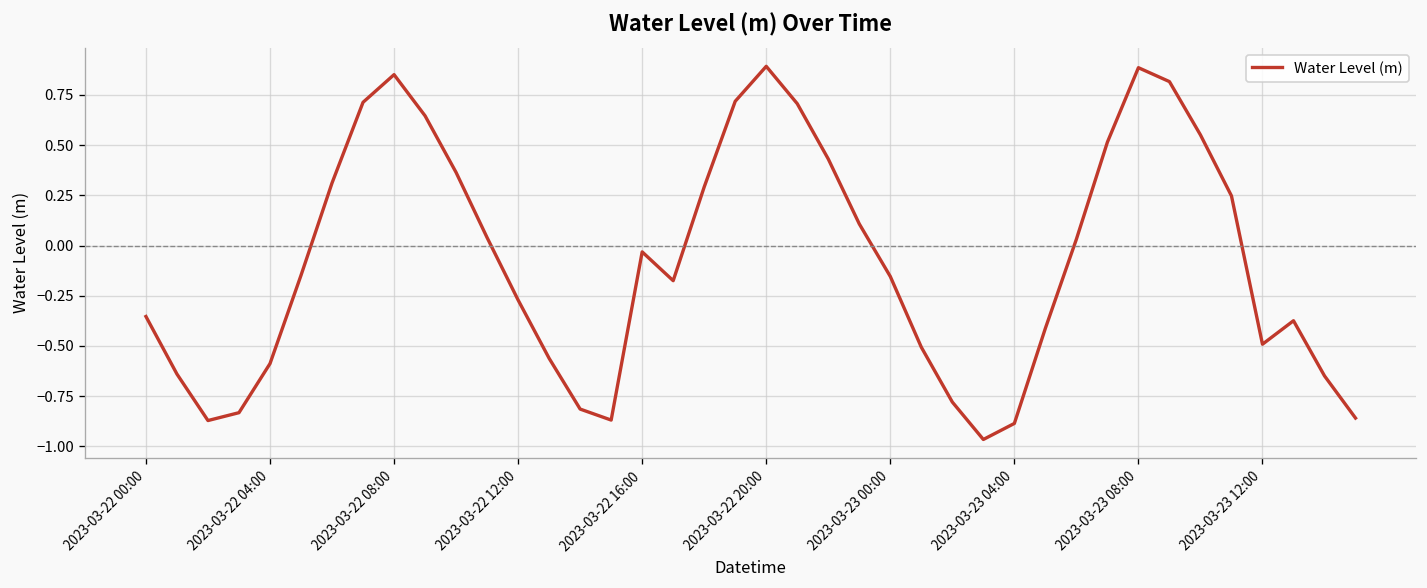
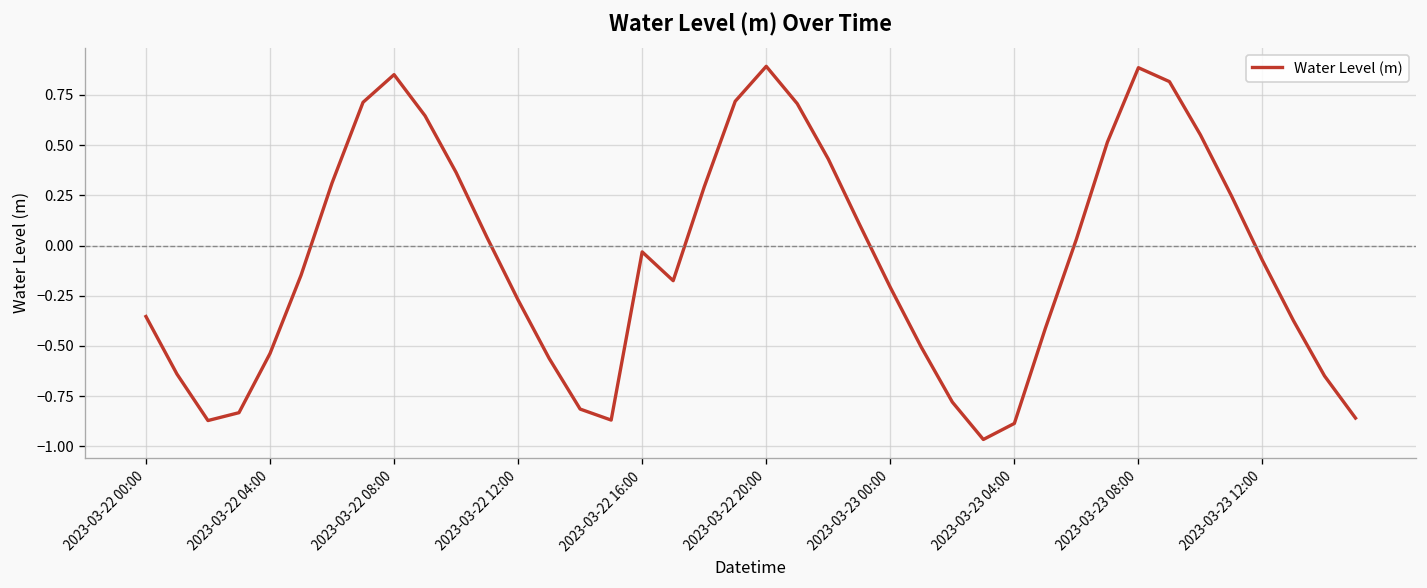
  {
    "2023-03-22 00:00": -0.35,
-   "2023-03-22 04:00": -0.59,
+   "2023-03-22 04:00": -0.54,
    "2023-03-22 08:00": 0.85,
    "2023-03-22 12:00": -0.27,
    "2023-03-22 16:00": -0.03,
    "2023-03-22 20:00": 0.89,
-   "2023-03-23 00:00": -0.15,
+   "2023-03-23 00:00": -0.21,
    "2023-03-23 04:00": -0.89,
    "2023-03-23 08:00": 0.89,
-   "2023-03-23 12:00": -0.49
+   "2023-03-23 12:00": -0.07
  }
